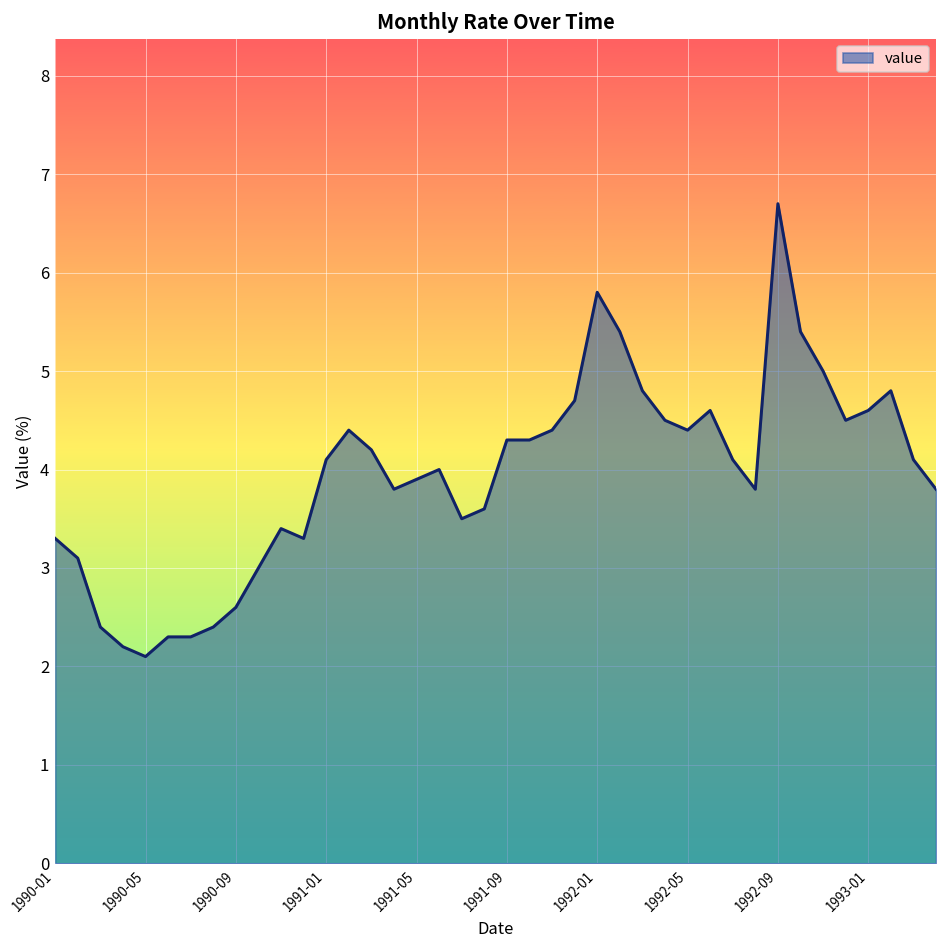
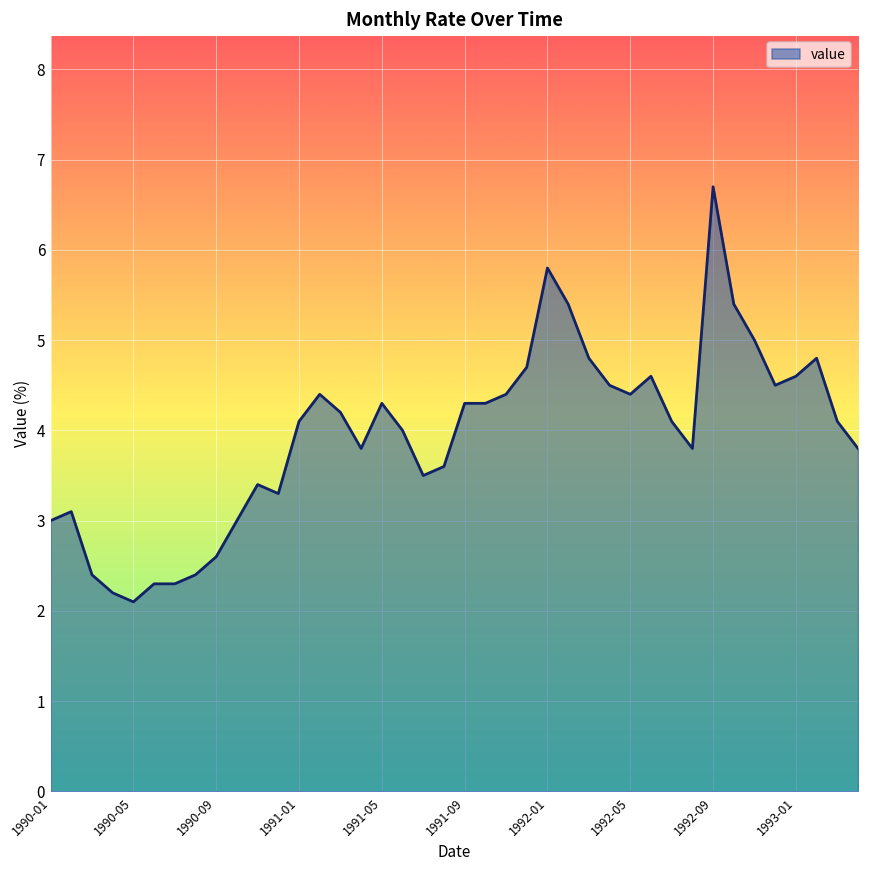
  {
-   "1990-01": 3.3,
+   "1990-01": 3.0,
    "1990-05": 2.1,
    "1990-09": 2.6,
    "1991-01": 4.1,
-   "1991-05": 3.9,
+   "1991-05": 4.3,
    "1991-09": 4.3,
    "1992-01": 5.8,
    "1992-05": 4.4,
    "1992-09": 6.7,
    "1993-01": 4.6
  }
